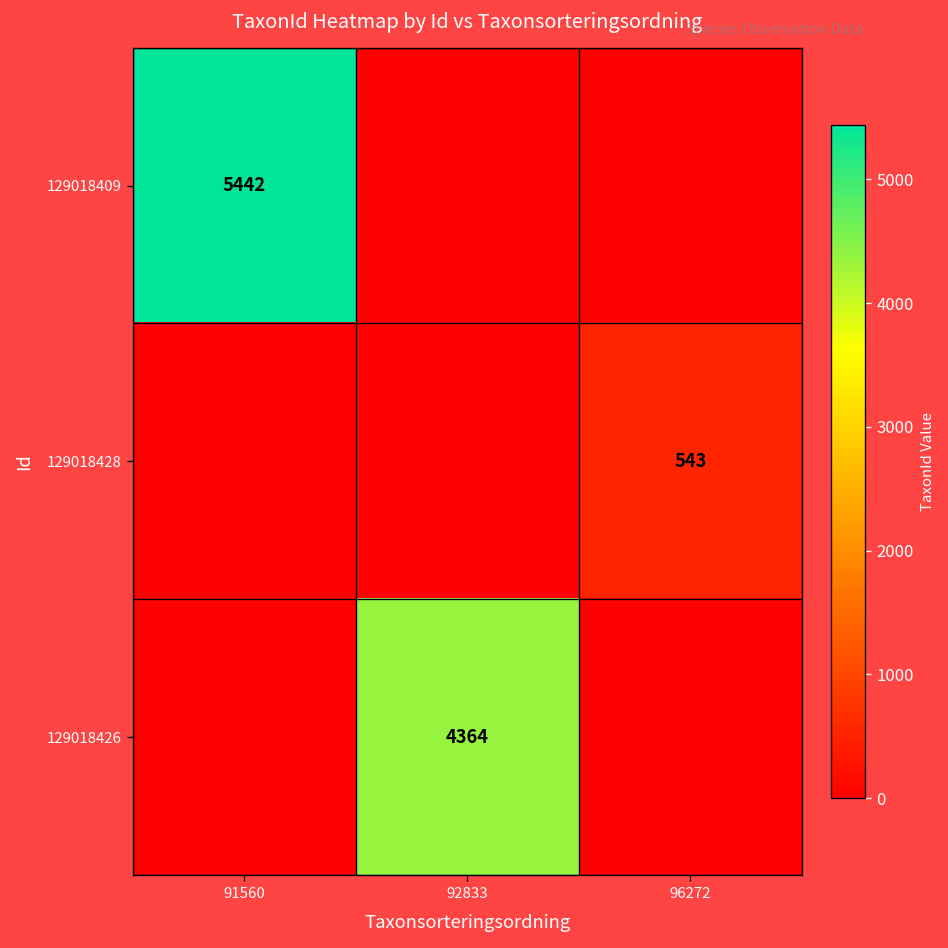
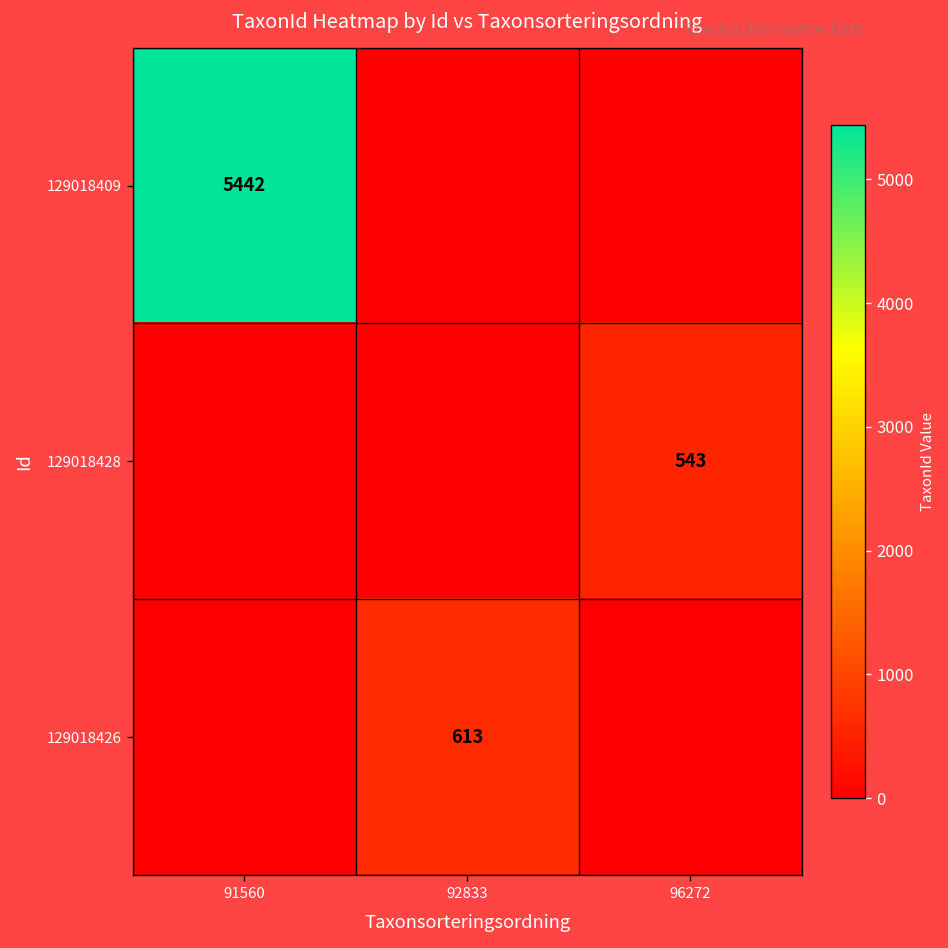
  {
    "129018409": {
      "91560": 5442
    },
    "129018428": {
      "96272": 543
    },
    "129018426": {
-     "92833": 4364
+     "92833": 613
    }
  }
